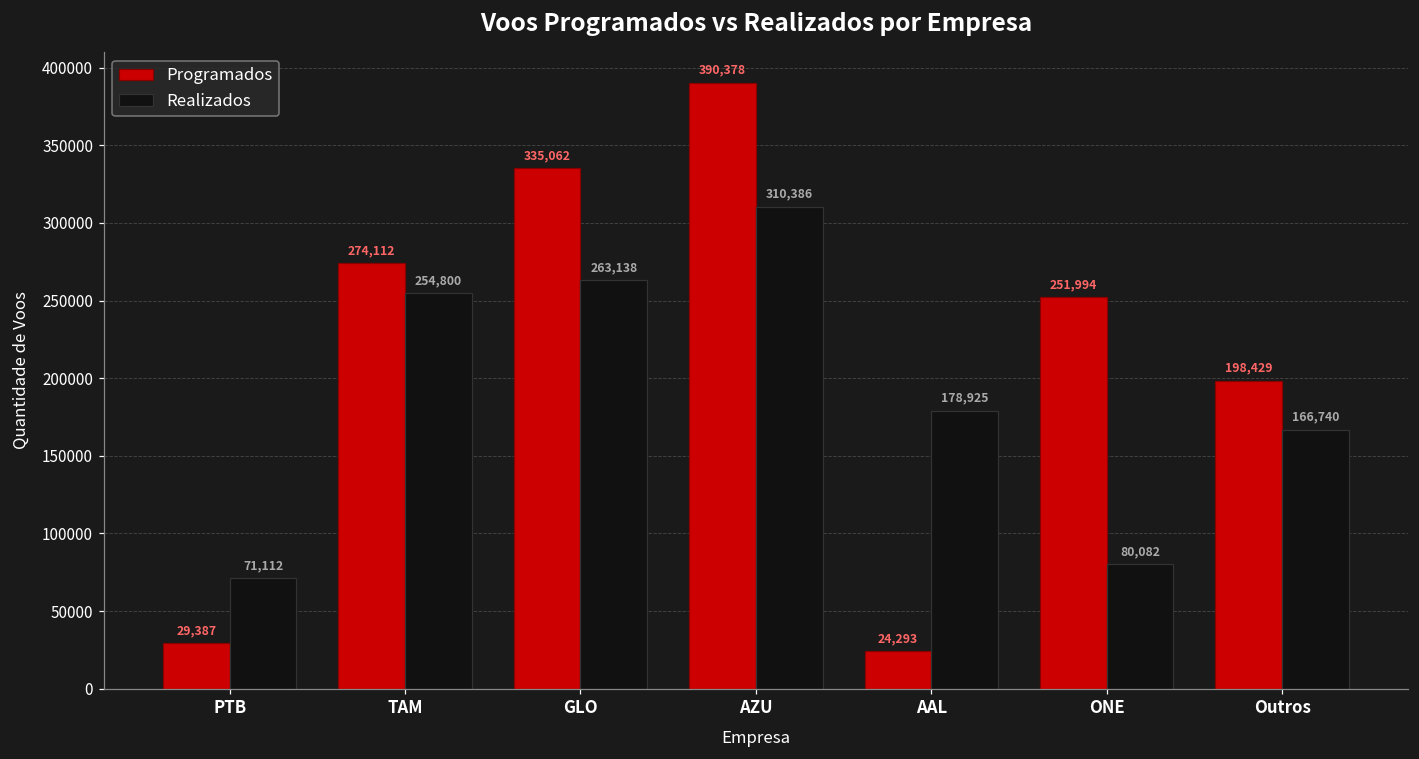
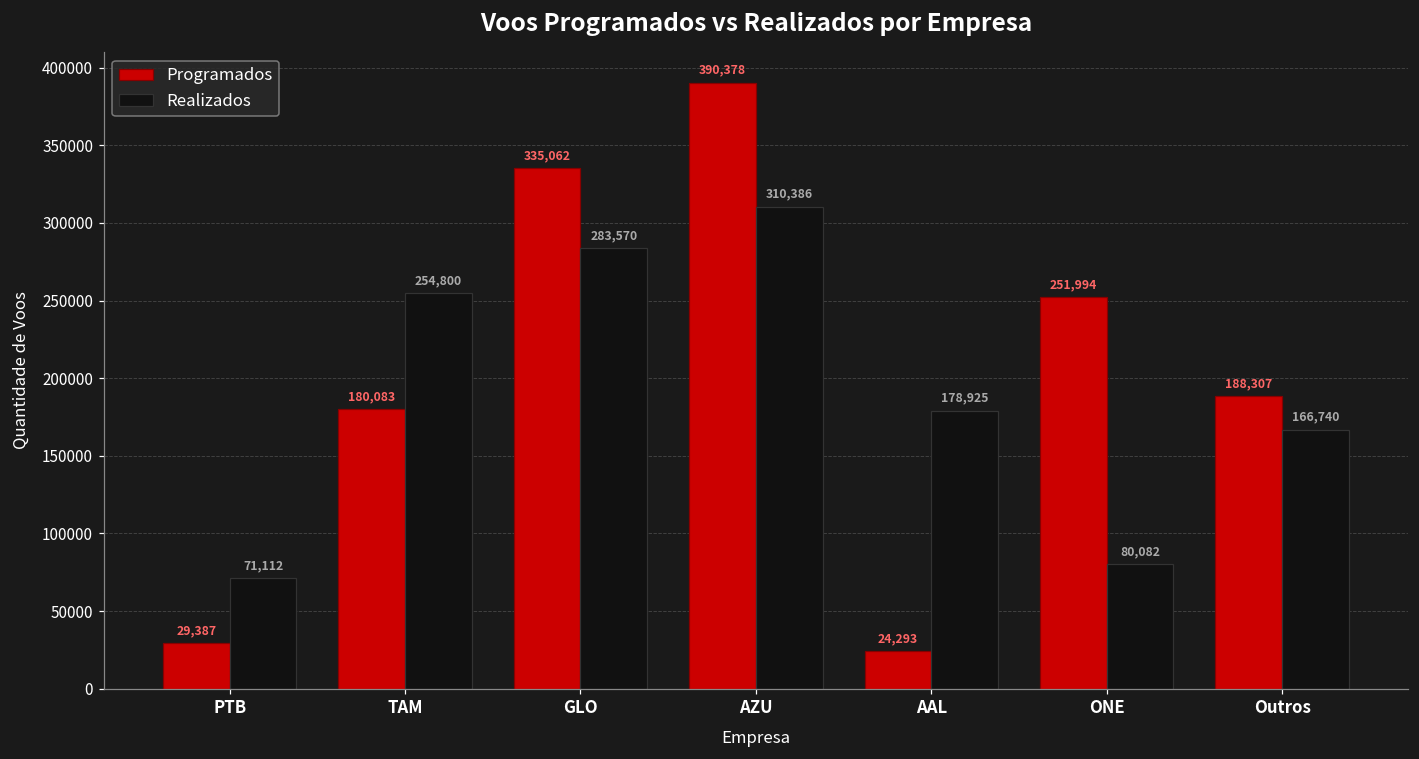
  {
    "Programados": {
      "PTB": "29,387",
-     "TAM": "274,112",
+     "TAM": "180,083",
      "GLO": "335,062",
      "AZU": "390,378",
      "AAL": "24,293",
      "ONE": "251,994",
-     "Outros": "198,429"
+     "Outros": "188,307"
    },
    "Realizados": {
      "PTB": "71,112",
      "TAM": "254,800",
-     "GLO": "263,138",
+     "GLO": "283,570",
      "AZU": "310,386",
      "AAL": "178,925",
      "ONE": "80,082",
      "Outros": "166,740"
    }
  }
